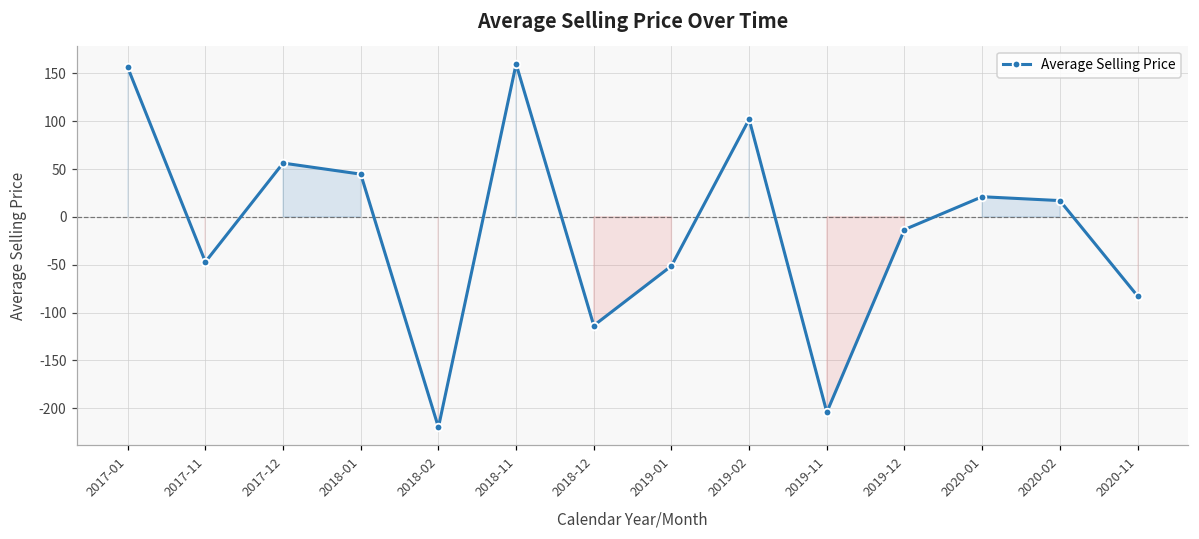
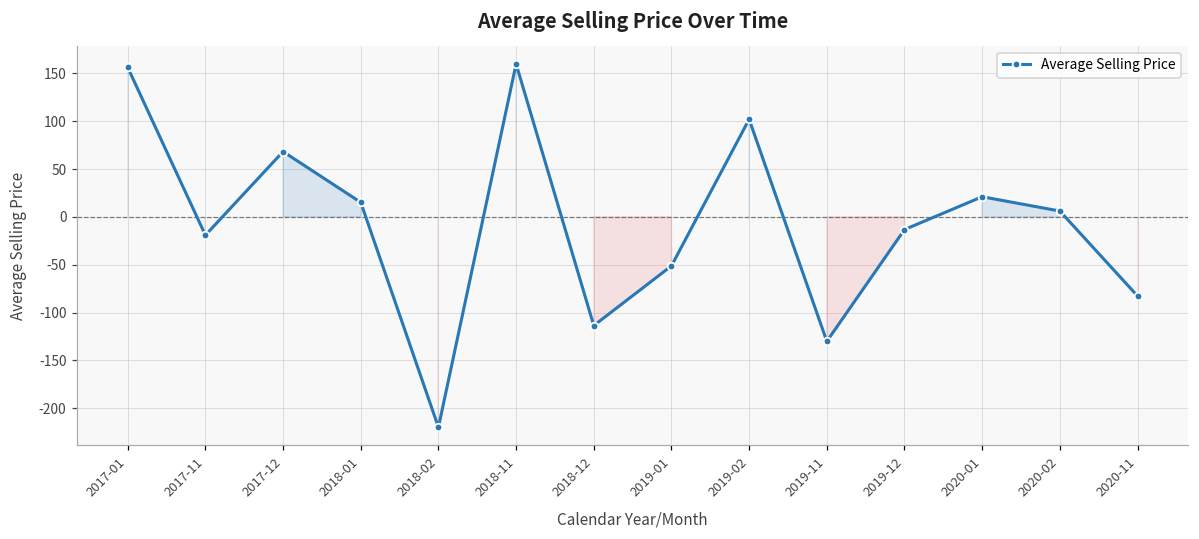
  {
    "2017-01": 160,
-   "2017-11": -50,
-   "2017-12": 60,
-   "2018-01": 40,
+   "2017-11": -20,
+   "2017-12": 70,
+   "2018-01": 20,
    "2018-02": -220,
    "2018-11": 160,
    "2018-12": -110,
    "2019-01": -50,
    "2019-02": 100,
-   "2019-11": -200,
+   "2019-11": -130,
    "2019-12": -10,
    "2020-01": 20,
-   "2020-02": 20,
+   "2020-02": 10,
    "2020-11": -80
  }
